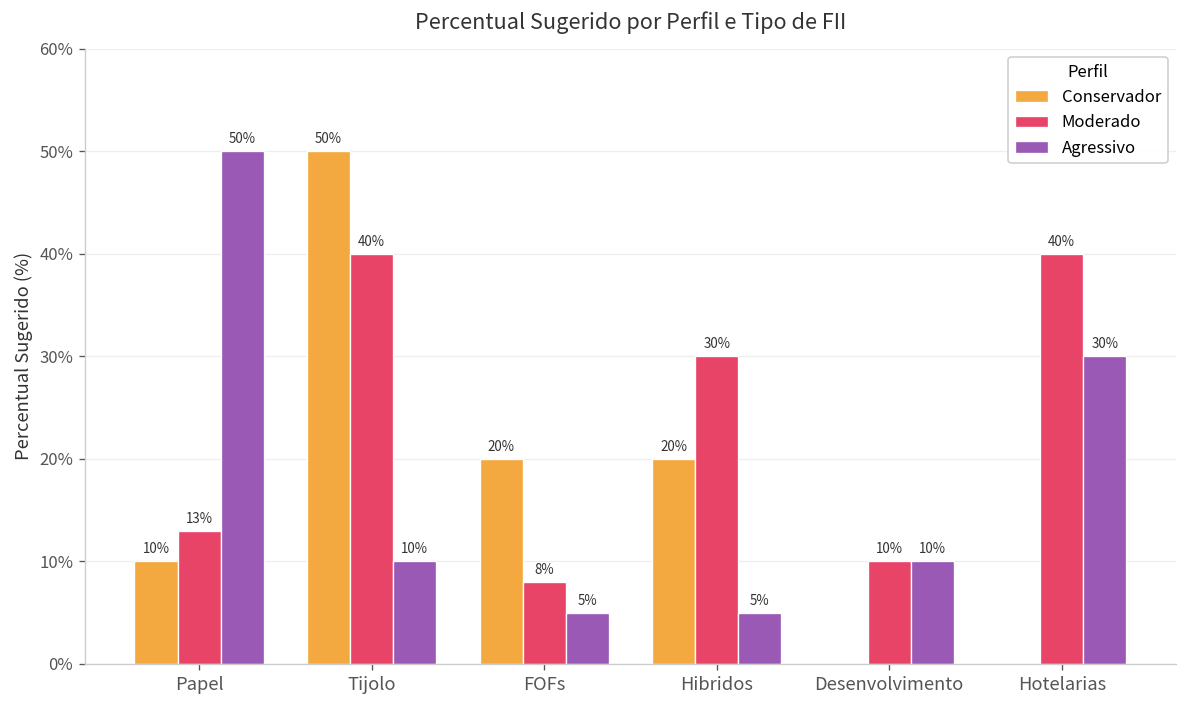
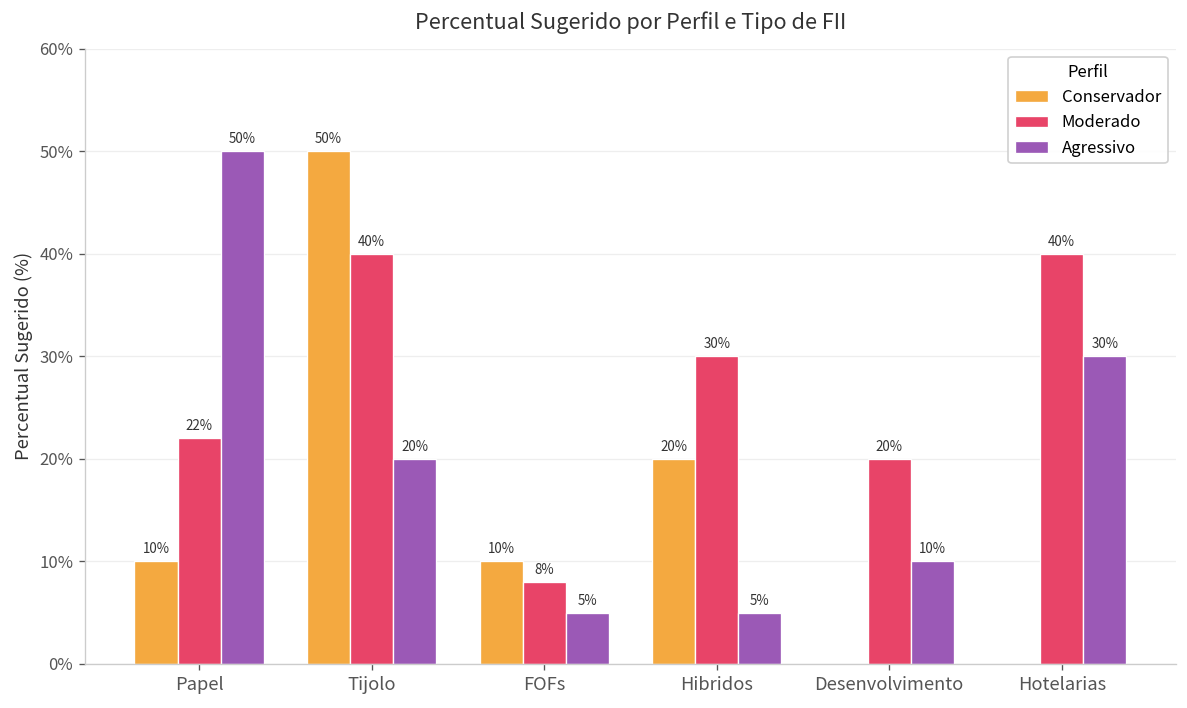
  {
    "Conservador": {
      "Papel": "10%",
      "Tijolo": "50%",
-     "FOFs": "20%",
+     "FOFs": "10%",
      "Hibridos": "20%"
    },
    "Moderado": {
-     "Papel": "13%",
+     "Papel": "22%",
      "Tijolo": "40%",
      "FOFs": "8%",
      "Hibridos": "30%",
-     "Desenvolvimento": "10%",
+     "Desenvolvimento": "20%",
      "Hotelarias": "40%"
    },
    "Agressivo": {
      "Papel": "50%",
-     "Tijolo": "10%",
+     "Tijolo": "20%",
      "FOFs": "5%",
      "Hibridos": "5%",
      "Desenvolvimento": "10%",
      "Hotelarias": "30%"
    }
  }
